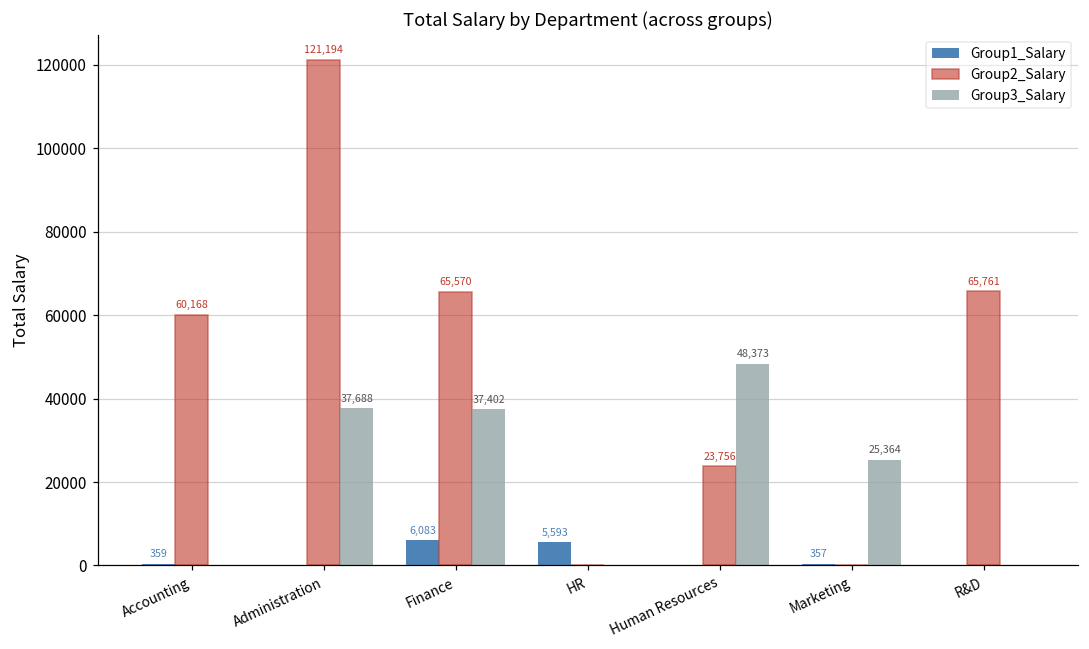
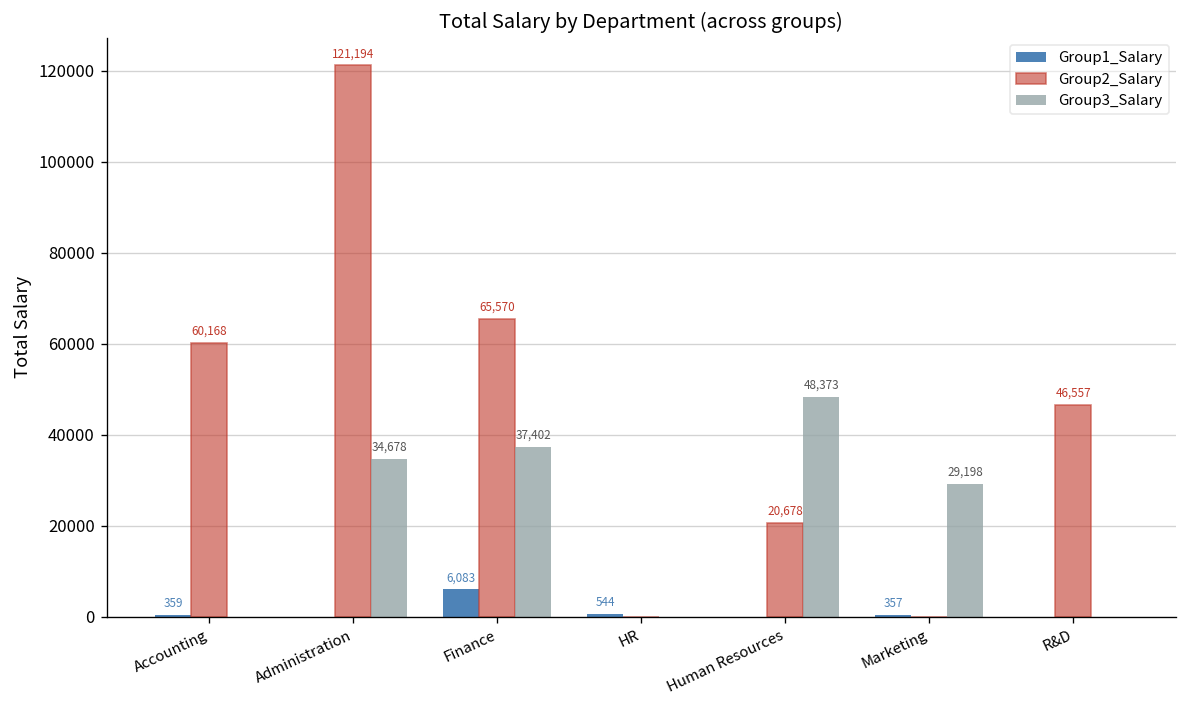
  {
    "Group1_Salary": {
      "Accounting": "359",
      "Finance": "6,083",
-     "HR": "5,593",
+     "HR": "544",
      "Marketing": "357"
    },
    "Group2_Salary": {
      "Accounting": "60,168",
      "Administration": "121,194",
      "Finance": "65,570",
-     "Human Resources": "23,756",
-     "R&D": "65,761"
+     "Human Resources": "20,678",
+     "R&D": "46,557"
    },
    "Group3_Salary": {
-     "Administration": "37,688",
+     "Administration": "34,678",
      "Finance": "37,402",
      "Human Resources": "48,373",
-     "Marketing": "25,364"
+     "Marketing": "29,198"
    }
  }
